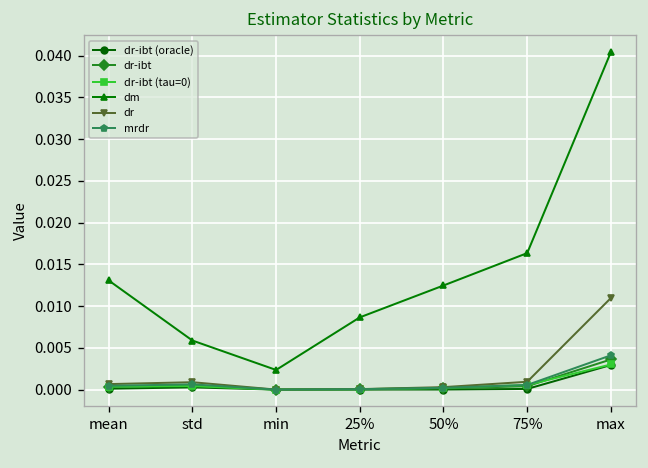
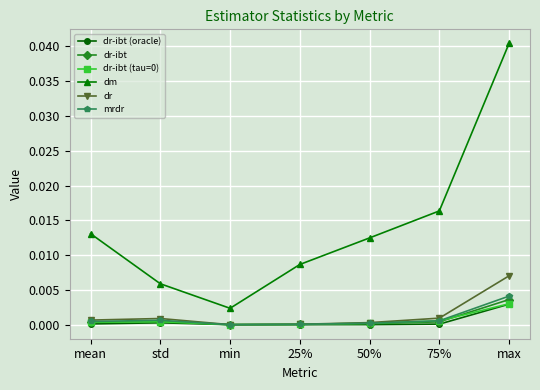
  {
    "dr": {
      "75%": 0.001,
-     "max": 0.011
+     "max": 0.007
    }
  }
